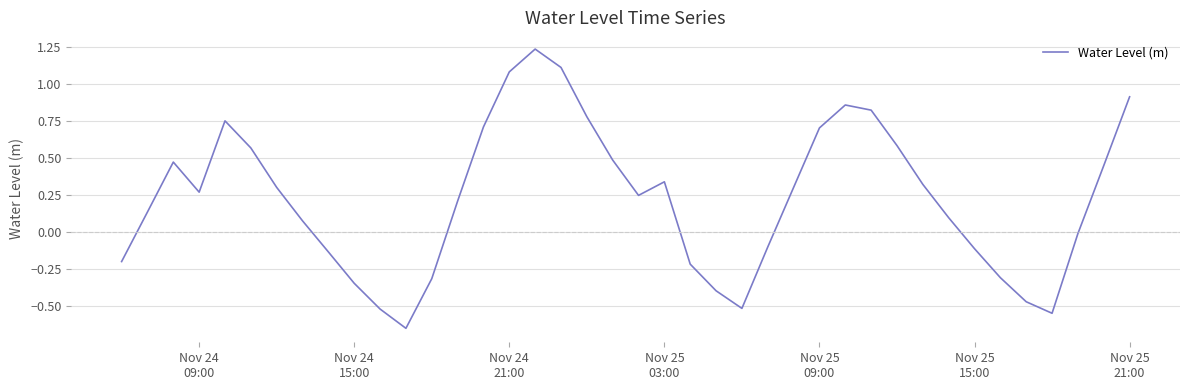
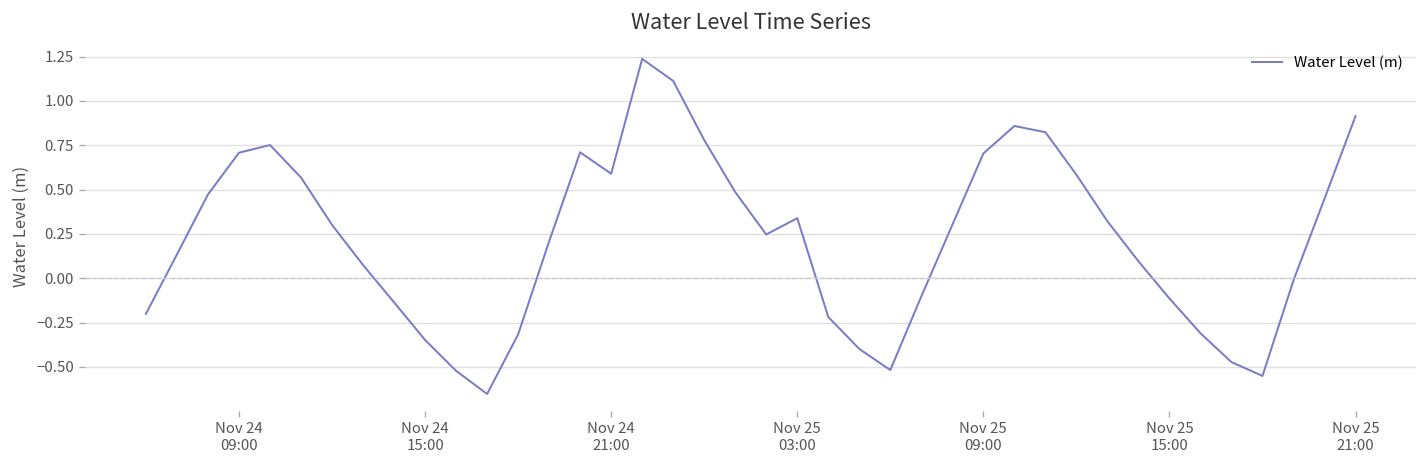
  {
-   "Nov 24 09:00": 0.27,
+   "Nov 24 09:00": 0.71,
    "Nov 24 15:00": -0.35,
-   "Nov 24 21:00": 1.08,
+   "Nov 24 21:00": 0.59,
    "Nov 25 03:00": 0.34,
    "Nov 25 09:00": 0.70,
    "Nov 25 15:00": -0.11,
    "Nov 25 21:00": 0.91
  }
